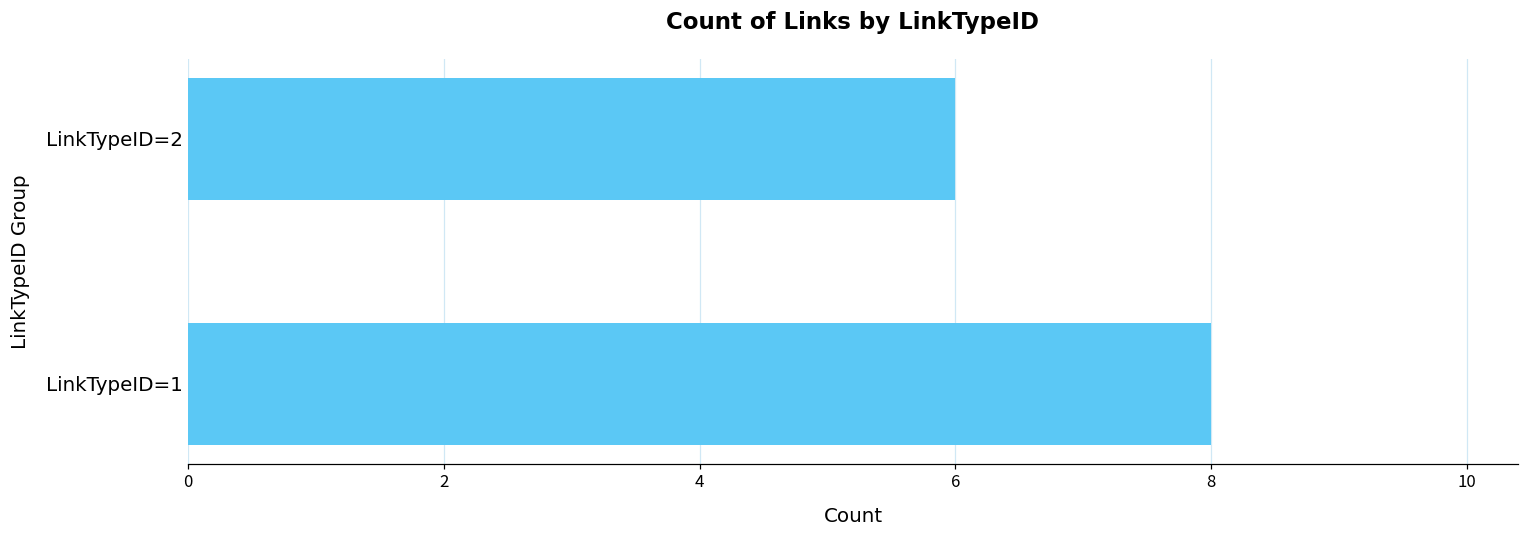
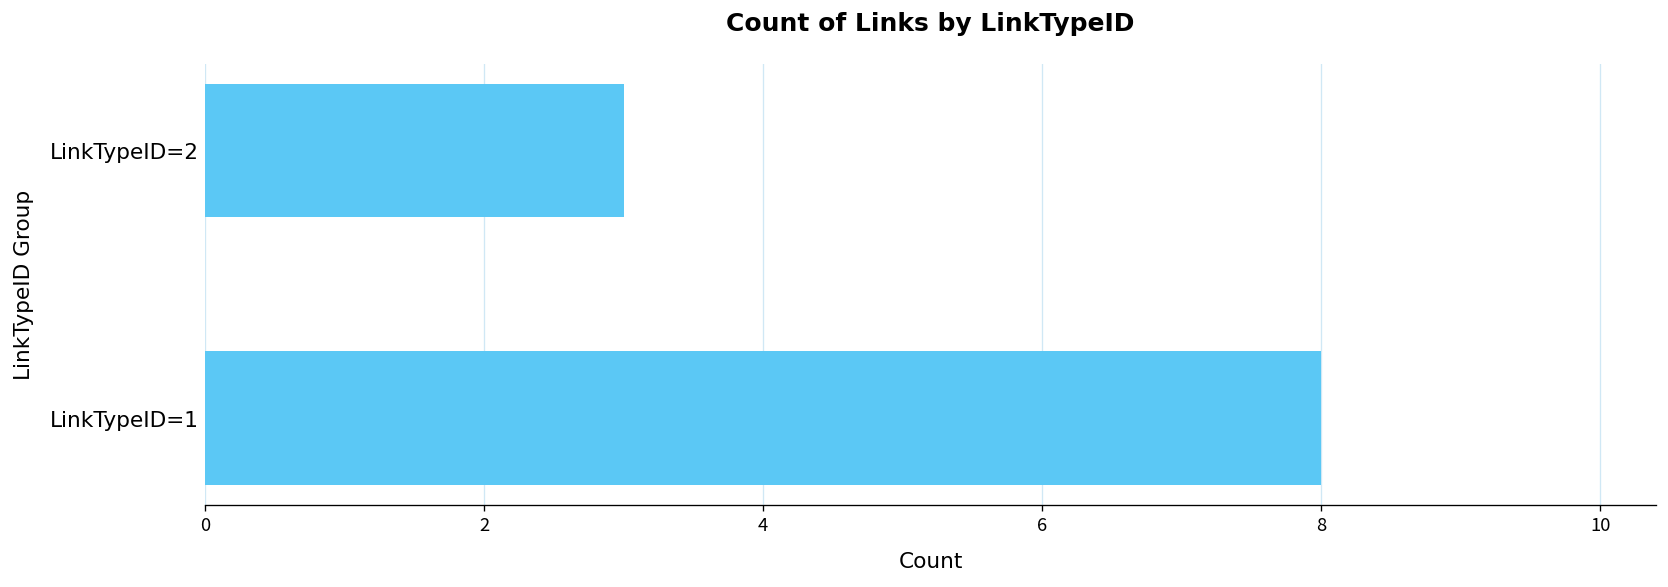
  {
-   "LinkTypeID=2": 6,
+   "LinkTypeID=2": 3,
    "LinkTypeID=1": 8
  }
